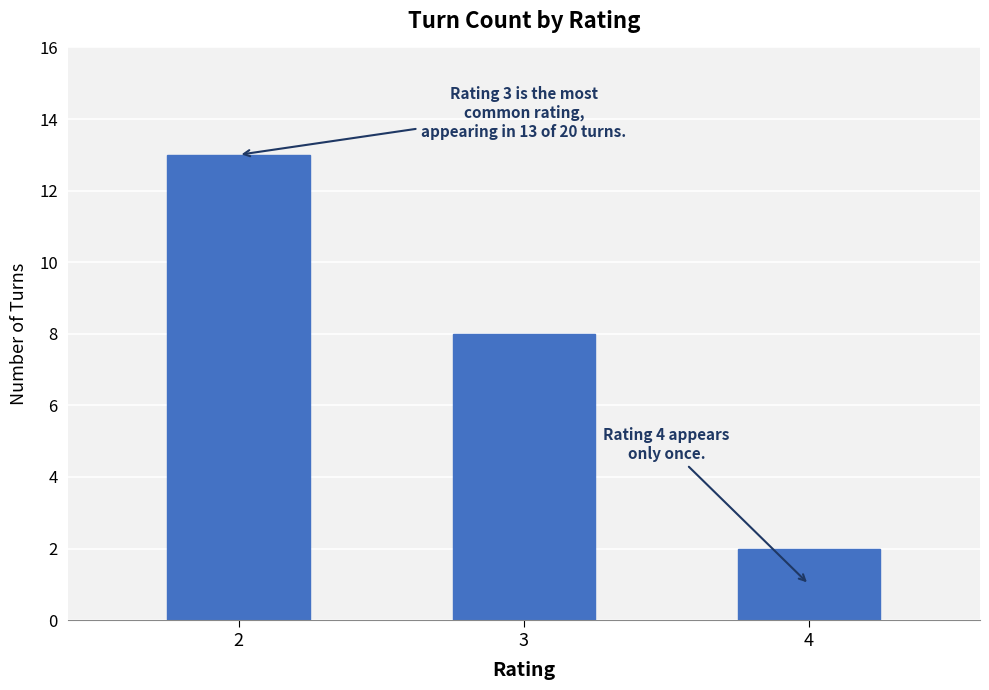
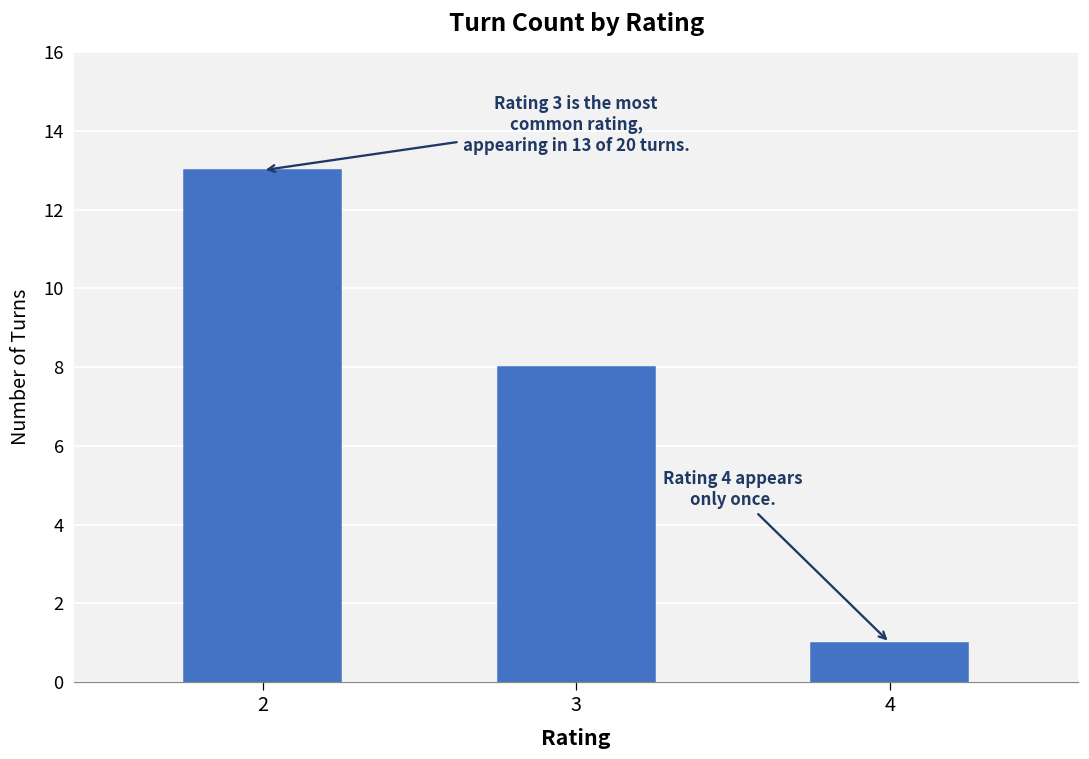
  {
    "3": 8,
-   "4": 2
+   "4": 1
  }
